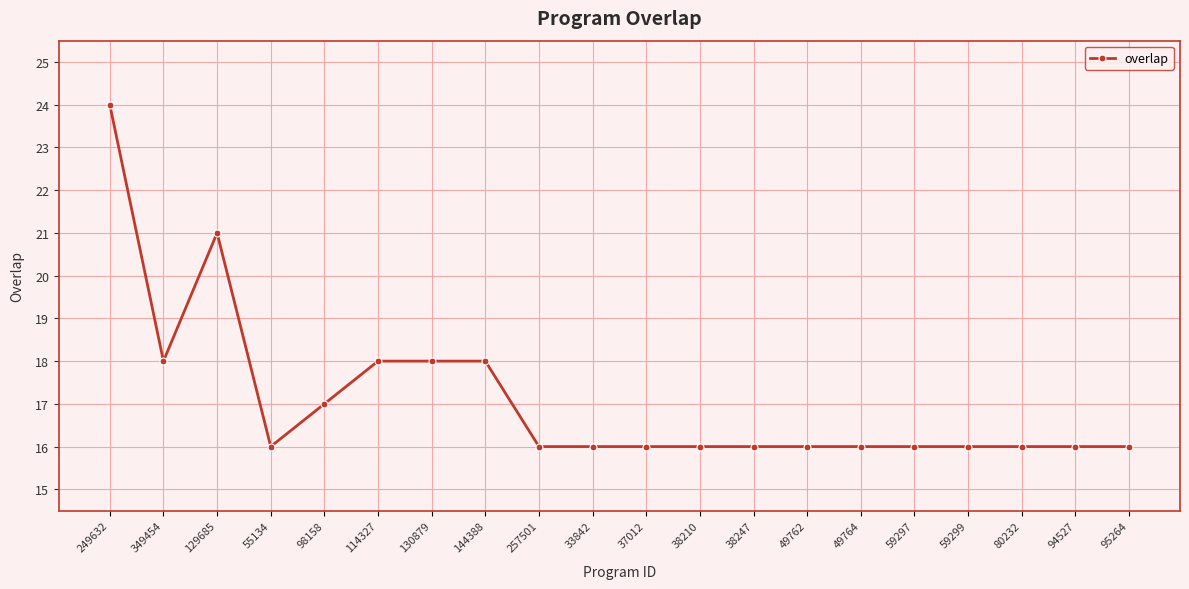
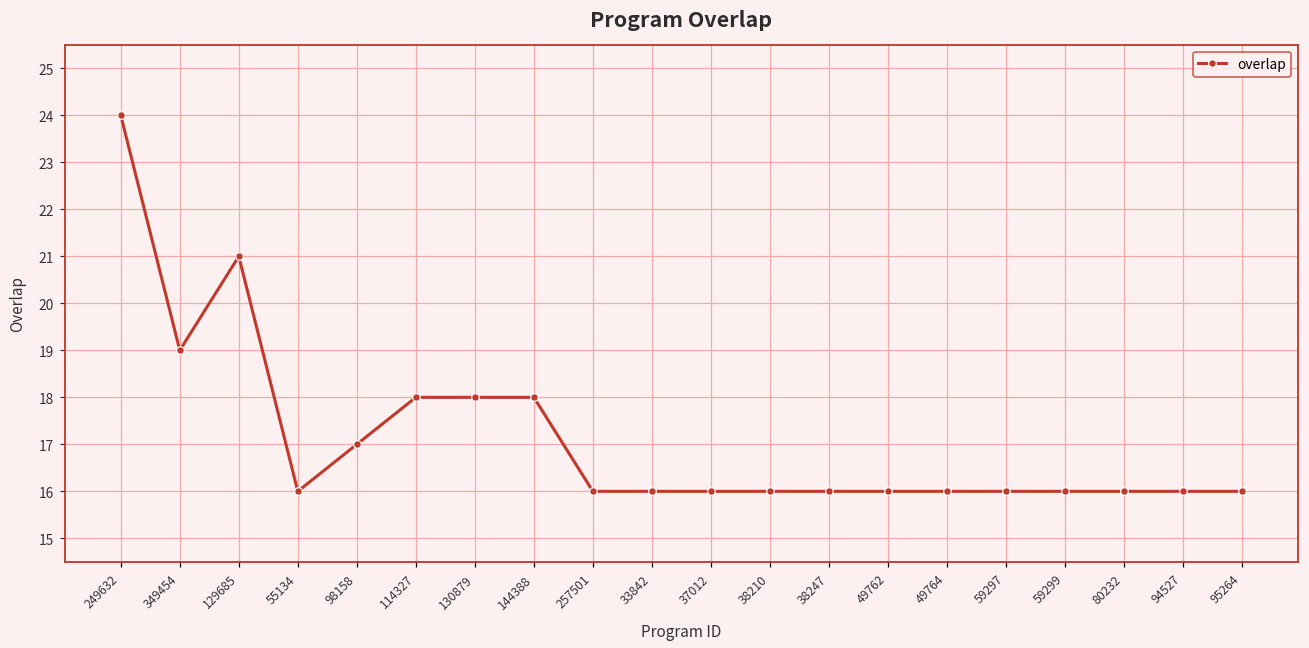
  {
    "249632": 24,
-   "349454": 18,
+   "349454": 19,
    "129685": 21,
    "55134": 16,
    "98158": 17,
    "114327": 18,
    "130879": 18,
    "144388": 18,
    "257501": 16,
    "33842": 16,
    "37012": 16,
    "38210": 16,
    "38247": 16,
    "49762": 16,
    "49764": 16,
    "59297": 16,
    "59299": 16,
    "80232": 16,
    "94527": 16,
    "95264": 16
  }
